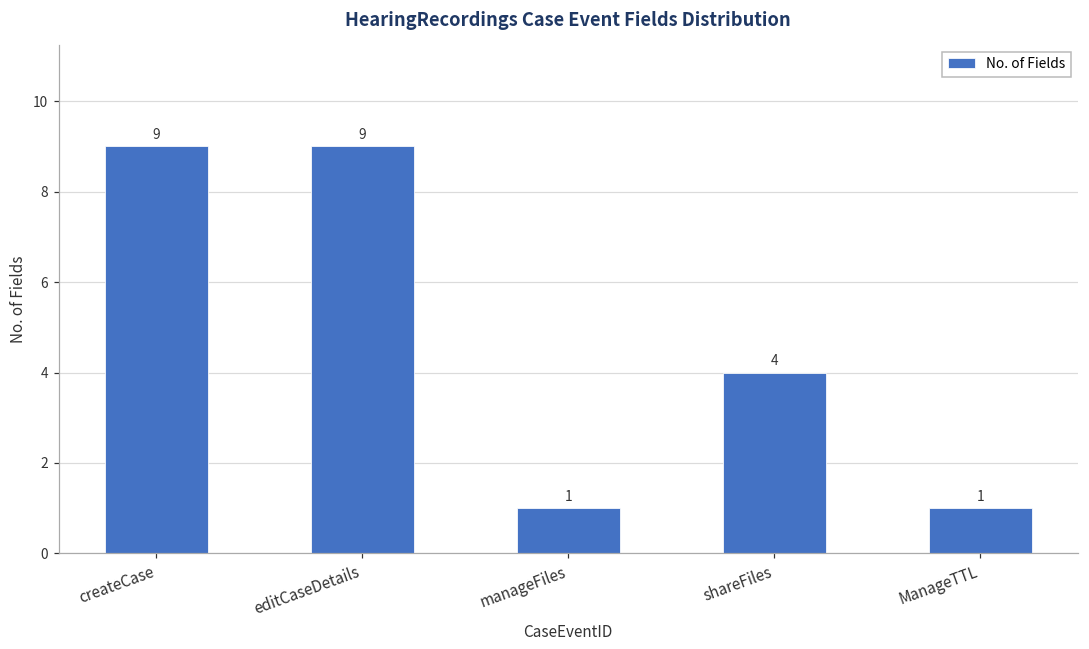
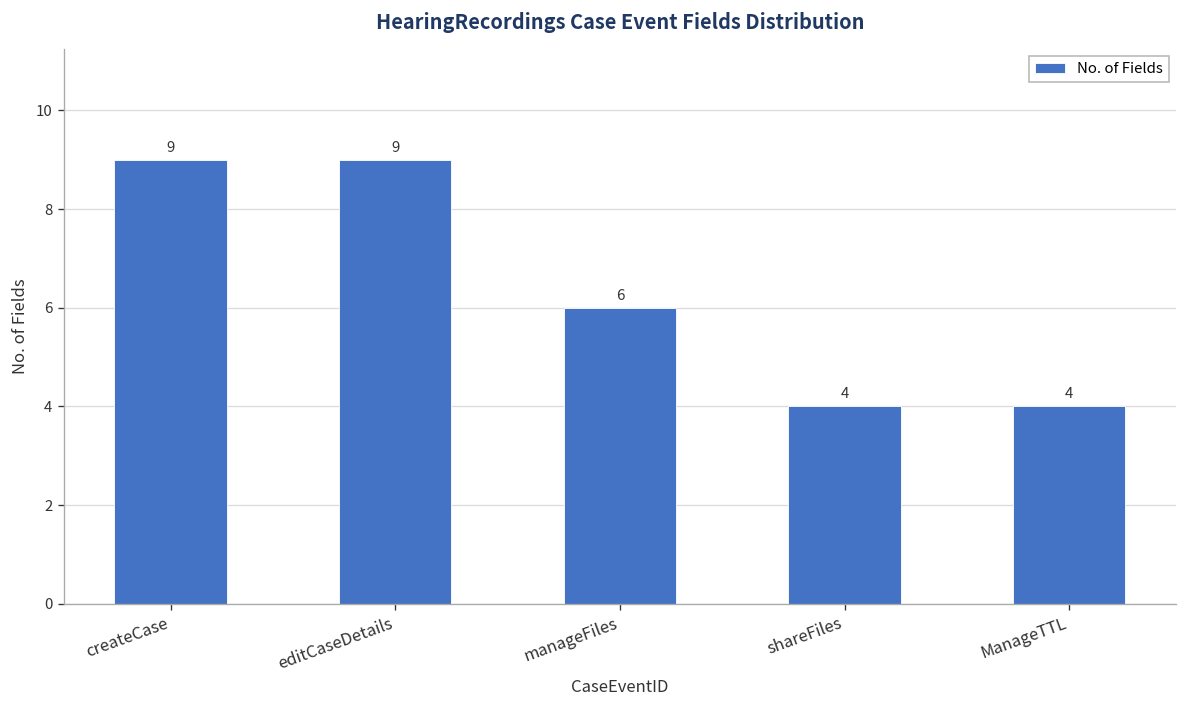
  {
    "createCase": 9,
    "editCaseDetails": 9,
-   "manageFiles": 1,
+   "manageFiles": 6,
    "shareFiles": 4,
-   "ManageTTL": 1
+   "ManageTTL": 4
  }
